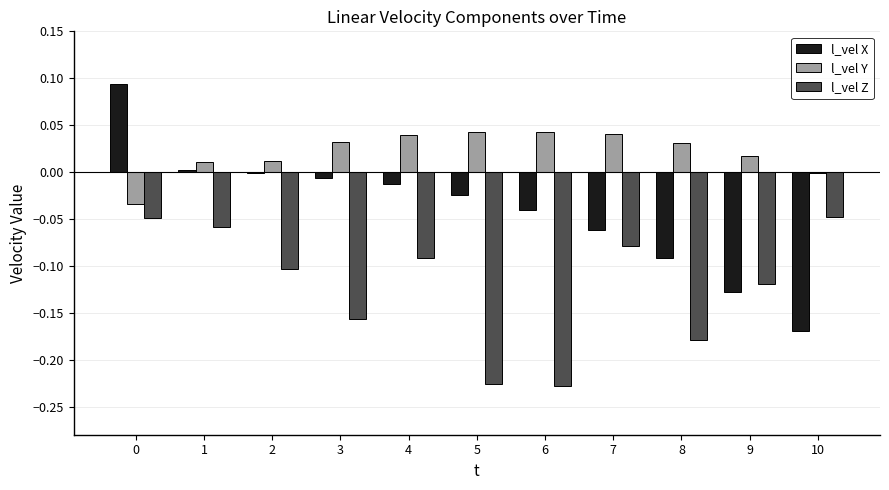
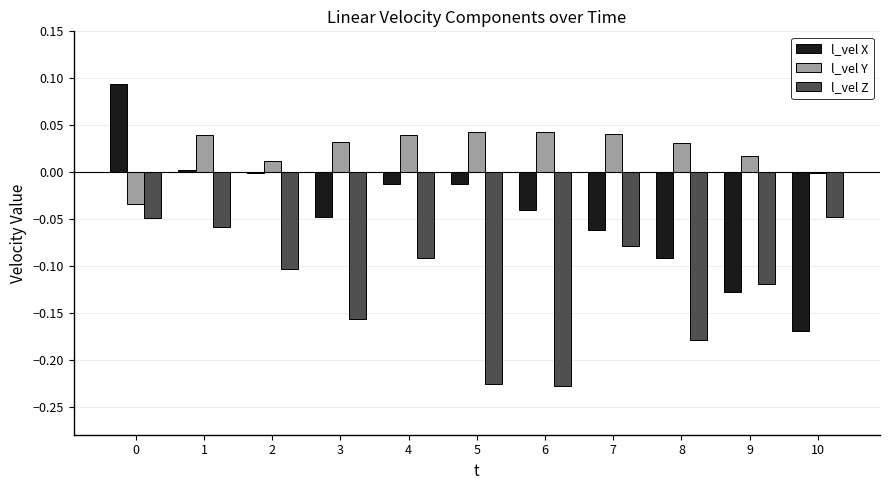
  {
    "l_vel X": {
      "0": 0.09,
-     "3": -0.01,
+     "3": -0.05,
      "4": -0.01,
-     "5": -0.02,
+     "5": -0.01,
      "6": -0.04,
      "7": -0.06,
      "8": -0.09,
      "9": -0.13,
      "10": -0.17
    },
    "l_vel Y": {
      "0": -0.03,
-     "1": 0.01,
+     "1": 0.04,
      "2": 0.01,
      "3": 0.03,
      "4": 0.04,
      "5": 0.04,
      "6": 0.04,
      "7": 0.04,
      "8": 0.03,
      "9": 0.02
    },
    "l_vel Z": {
      "0": -0.05,
      "1": -0.06,
      "2": -0.10,
      "3": -0.16,
      "4": -0.09,
      "5": -0.23,
      "6": -0.23,
      "7": -0.08,
      "8": -0.18,
      "9": -0.12,
      "10": -0.05
    }
  }
